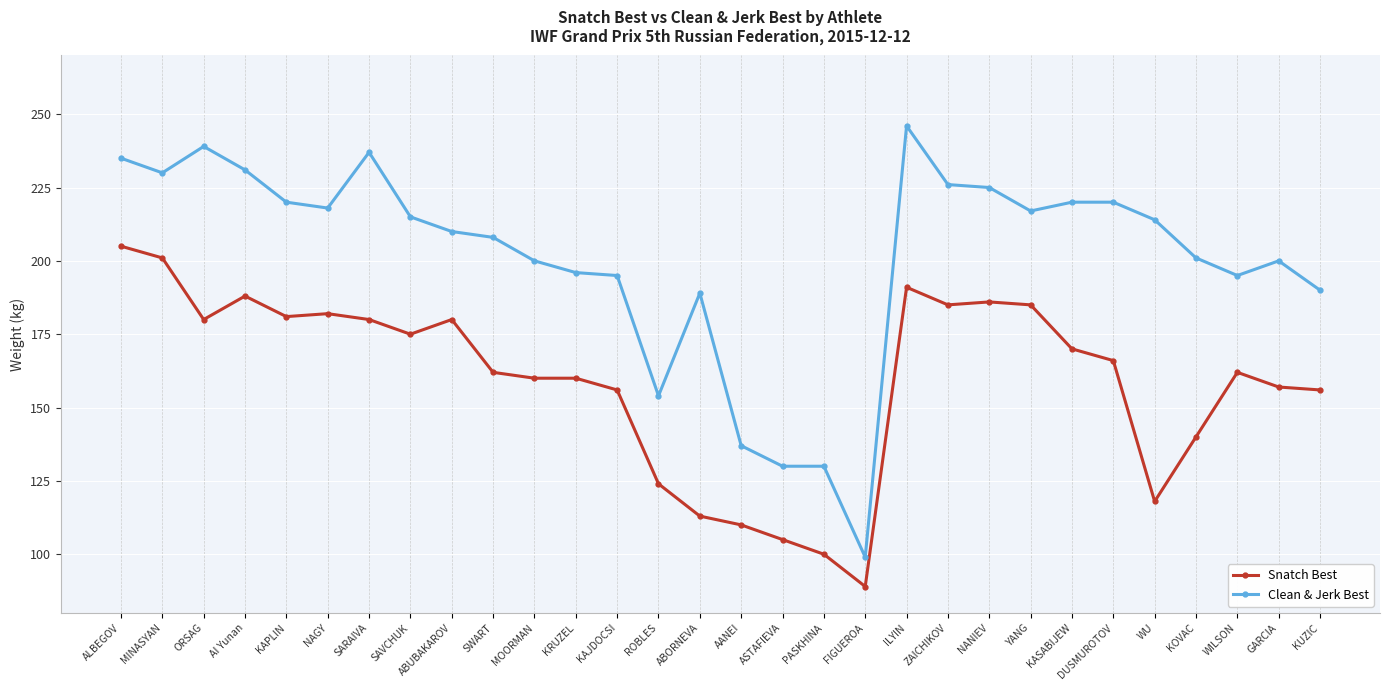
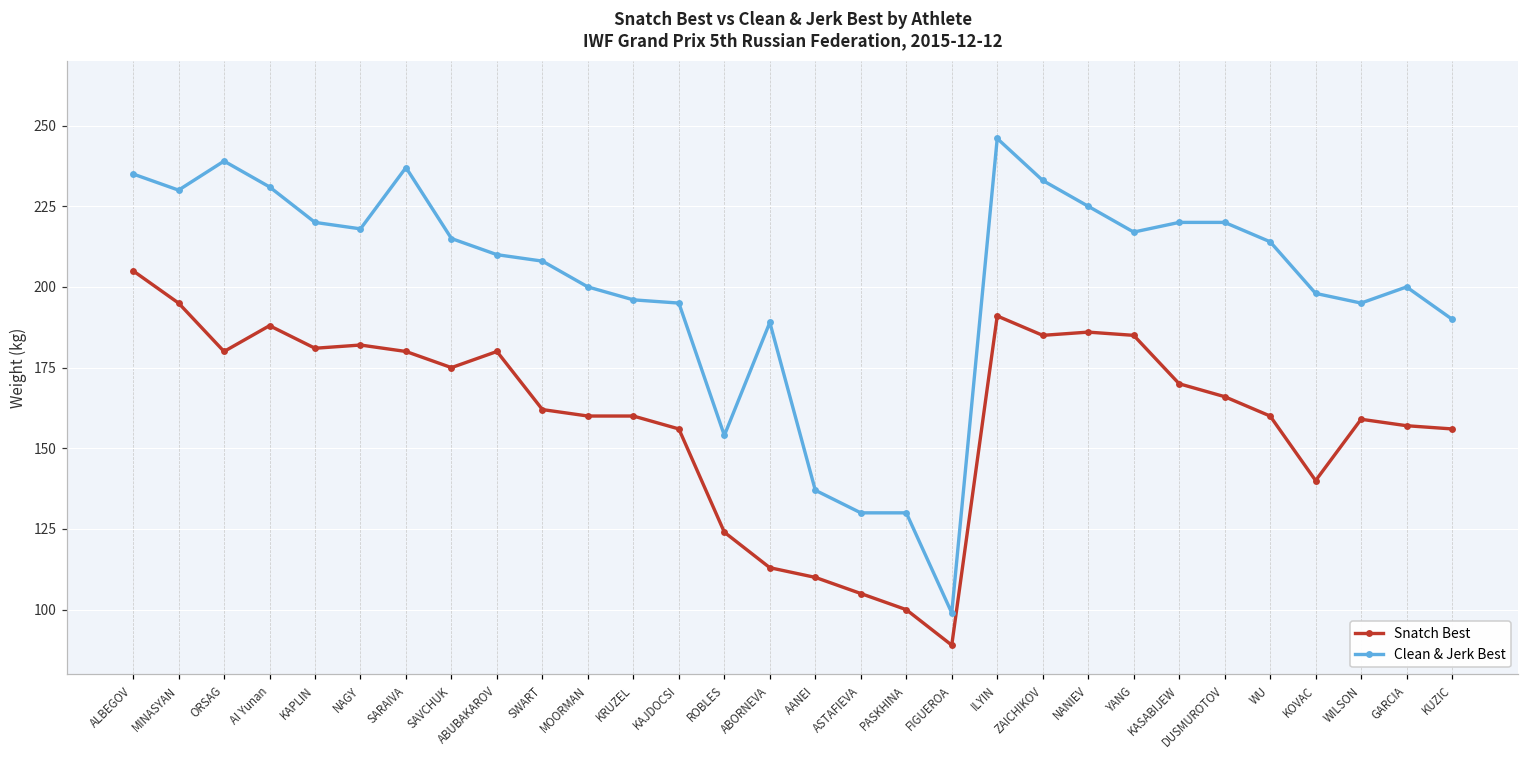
  {
    "Snatch Best": {
      "ALBEGOV": 205,
-     "MINASYAN": 201,
+     "MINASYAN": 195,
      "ORSAG": 180,
      "AI Yunan": 188,
      "KAPLIN": 181,
      "NAGY": 182,
      "SARAIVA": 180,
      "SAVCHUK": 175,
      "ABUBAKAROV": 180,
      "SWART": 162,
      "MOORMAN": 160,
      "KRUZEL": 160,
      "KAJDOCSI": 156,
      "ROBLES": 124,
      "ABORNEVA": 113,
      "AANEI": 110,
      "ASTAFIEVA": 105,
      "PASKHINA": 100,
      "FIGUEROA": 89,
      "ILYIN": 191,
      "ZAICHIKOV": 185,
      "NANIEV": 186,
      "YANG": 185,
      "KASABIJEW": 170,
      "DUSMUROTOV": 166,
-     "WU": 118,
+     "WU": 160,
      "KOVAC": 140,
-     "WILSON": 162,
+     "WILSON": 159,
      "GARCIA": 157,
      "KUZIC": 156
    },
    "Clean & Jerk Best": {
      "ALBEGOV": 235,
      "MINASYAN": 230,
      "ORSAG": 239,
      "AI Yunan": 231,
      "KAPLIN": 220,
      "NAGY": 218,
      "SARAIVA": 237,
      "SAVCHUK": 215,
      "ABUBAKAROV": 210,
      "SWART": 208,
      "MOORMAN": 200,
      "KRUZEL": 196,
      "KAJDOCSI": 195,
      "ROBLES": 154,
      "ABORNEVA": 189,
      "AANEI": 137,
      "ASTAFIEVA": 130,
      "PASKHINA": 130,
      "FIGUEROA": 99,
      "ILYIN": 246,
-     "ZAICHIKOV": 226,
+     "ZAICHIKOV": 233,
      "NANIEV": 225,
      "YANG": 217,
      "KASABIJEW": 220,
      "DUSMUROTOV": 220,
      "WU": 214,
-     "KOVAC": 201,
+     "KOVAC": 198,
      "WILSON": 195,
      "GARCIA": 200,
      "KUZIC": 190
    }
  }
